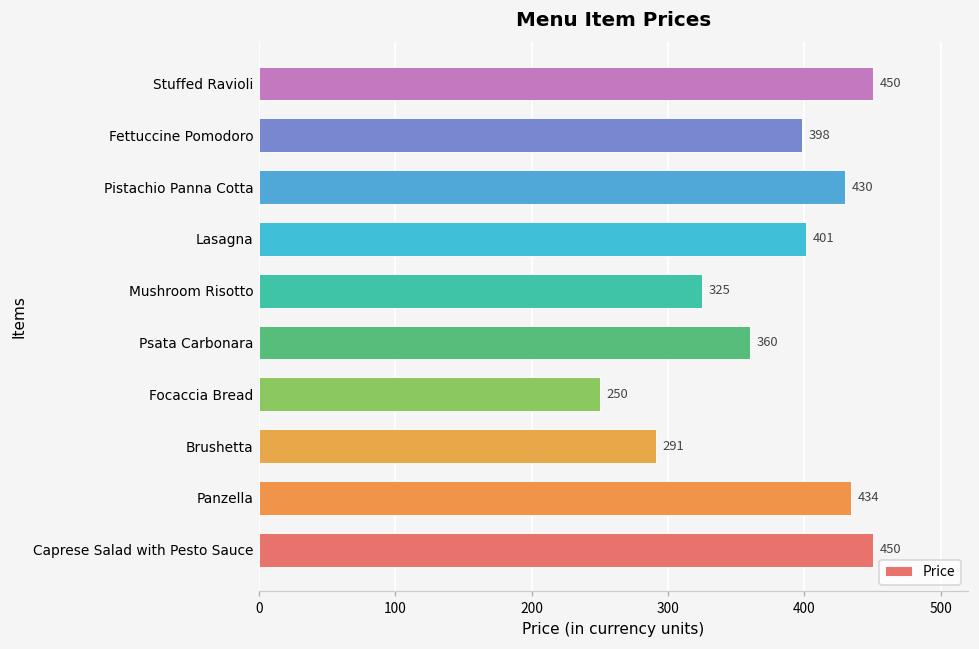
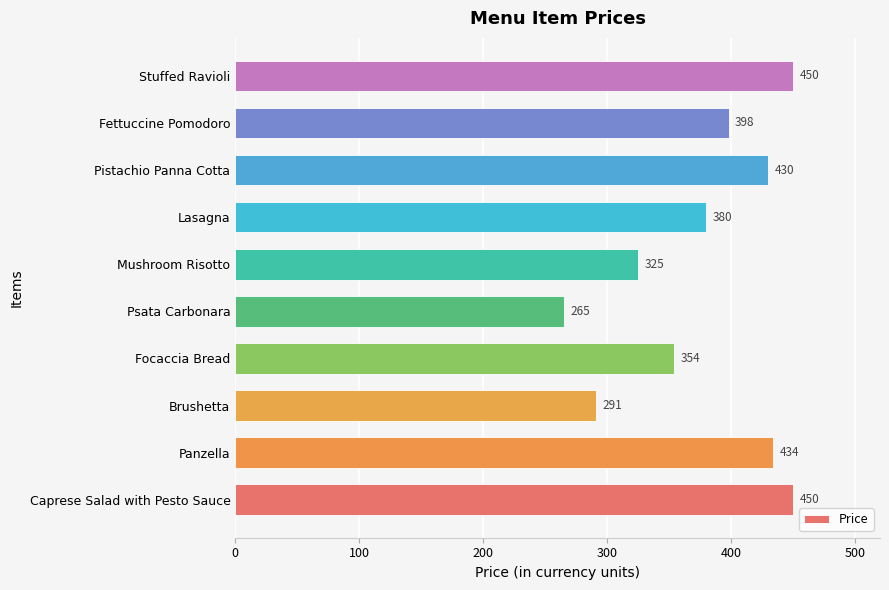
  {
    "Stuffed Ravioli": 450,
    "Fettuccine Pomodoro": 398,
    "Pistachio Panna Cotta": 430,
-   "Lasagna": 401,
+   "Lasagna": 380,
    "Mushroom Risotto": 325,
-   "Psata Carbonara": 360,
-   "Focaccia Bread": 250,
+   "Psata Carbonara": 265,
+   "Focaccia Bread": 354,
    "Brushetta": 291,
    "Panzella": 434,
    "Caprese Salad with Pesto Sauce": 450
  }
